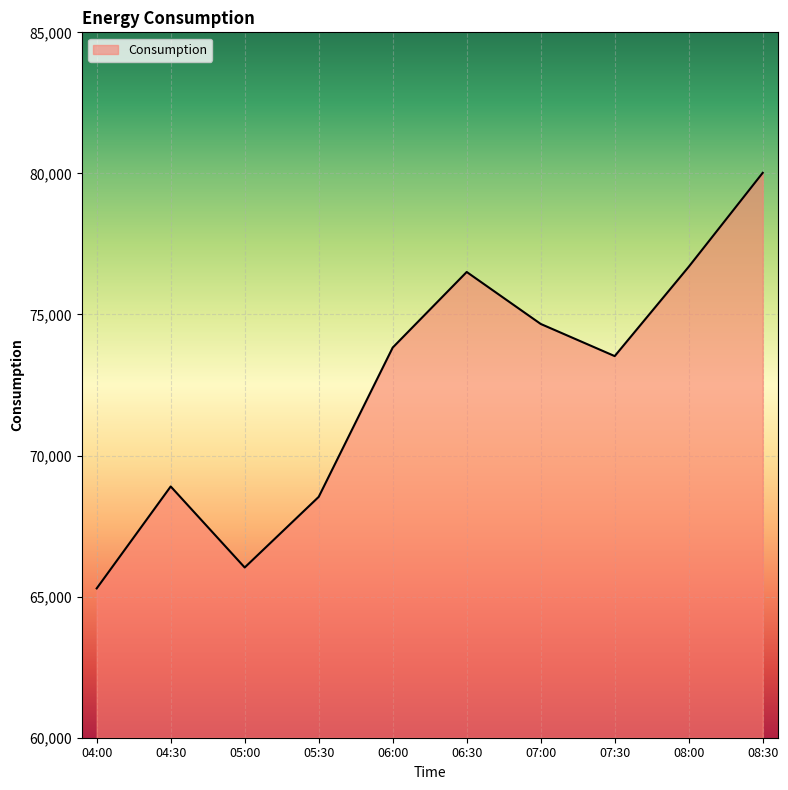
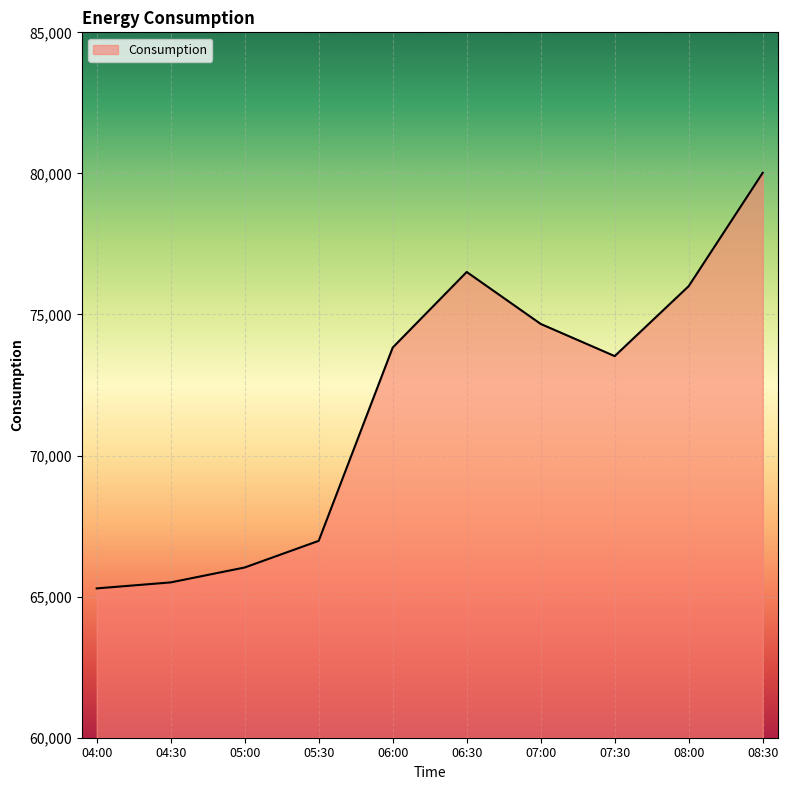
  {
    "04:00": "65,300",
-   "04:30": "68,900",
+   "04:30": "65,500",
    "05:00": "66,000",
-   "05:30": "68,500",
+   "05:30": "67,000",
    "06:00": "73,800",
    "06:30": "76,500",
    "07:00": "74,700",
    "07:30": "73,500",
-   "08:00": "76,700",
+   "08:00": "76,000",
    "08:30": "80,000"
  }
